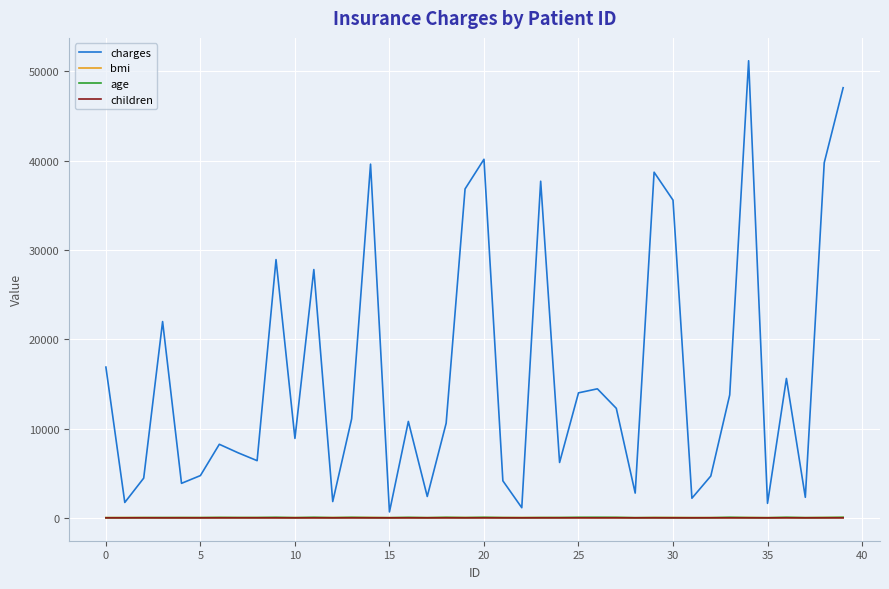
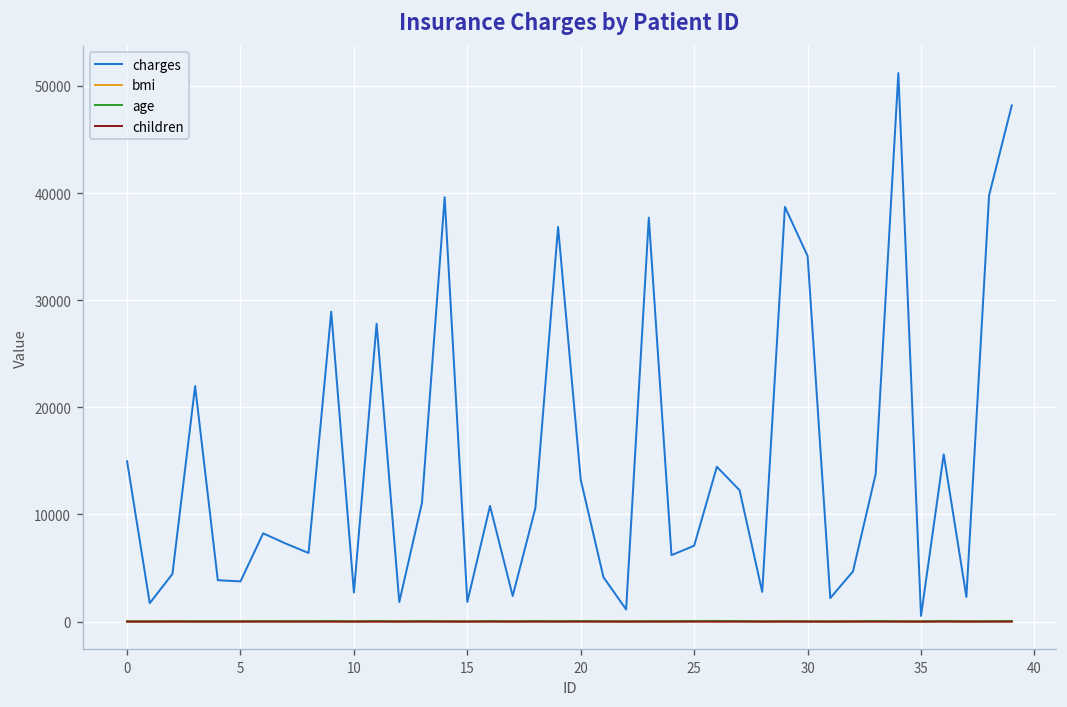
  {
    "charges": {
-     "0": 17000,
-     "5": 5000,
-     "10": 9000,
-     "15": 1000,
-     "20": 40000,
-     "25": 14000,
-     "30": 36000,
-     "35": 2000
+     "0": 15000,
+     "5": 4000,
+     "10": 3000,
+     "15": 2000,
+     "20": 13000,
+     "25": 7000,
+     "30": 34000,
+     "35": 1000
    }
  }
